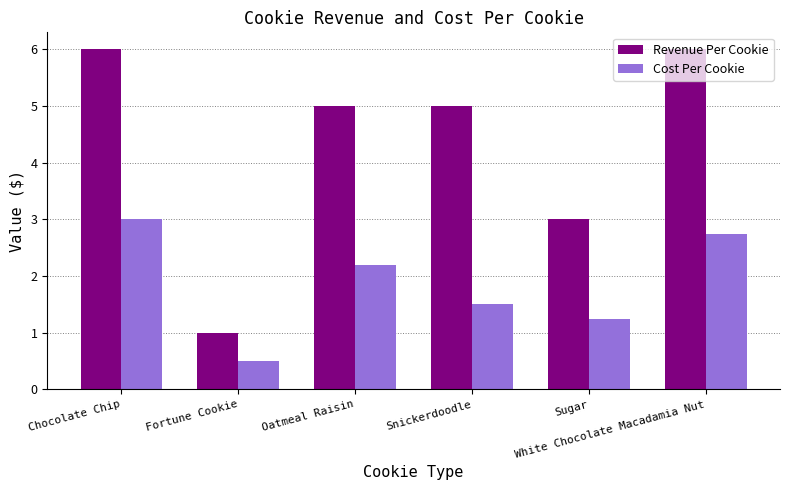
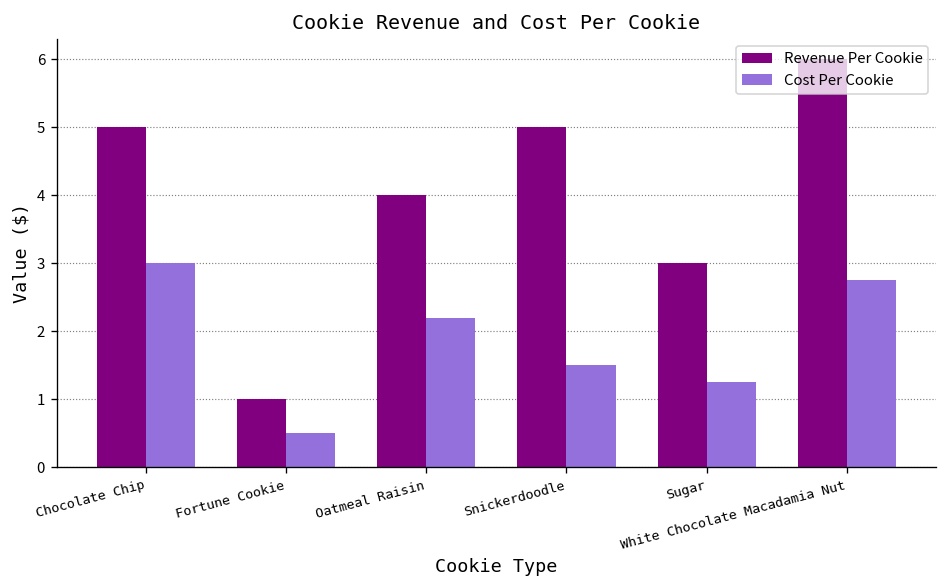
  {
    "Revenue Per Cookie": {
-     "Chocolate Chip": 6,
+     "Chocolate Chip": 5,
      "Fortune Cookie": 1,
-     "Oatmeal Raisin": 5,
+     "Oatmeal Raisin": 4,
      "Snickerdoodle": 5,
      "Sugar": 3
    },
    "Cost Per Cookie": {
      "Chocolate Chip": 3,
      "Fortune Cookie": 0.5,
      "Oatmeal Raisin": 2.2,
      "Snickerdoodle": 1.5,
      "Sugar": 1.3,
      "White Chocolate Macadamia Nut": 2.8
    }
  }
